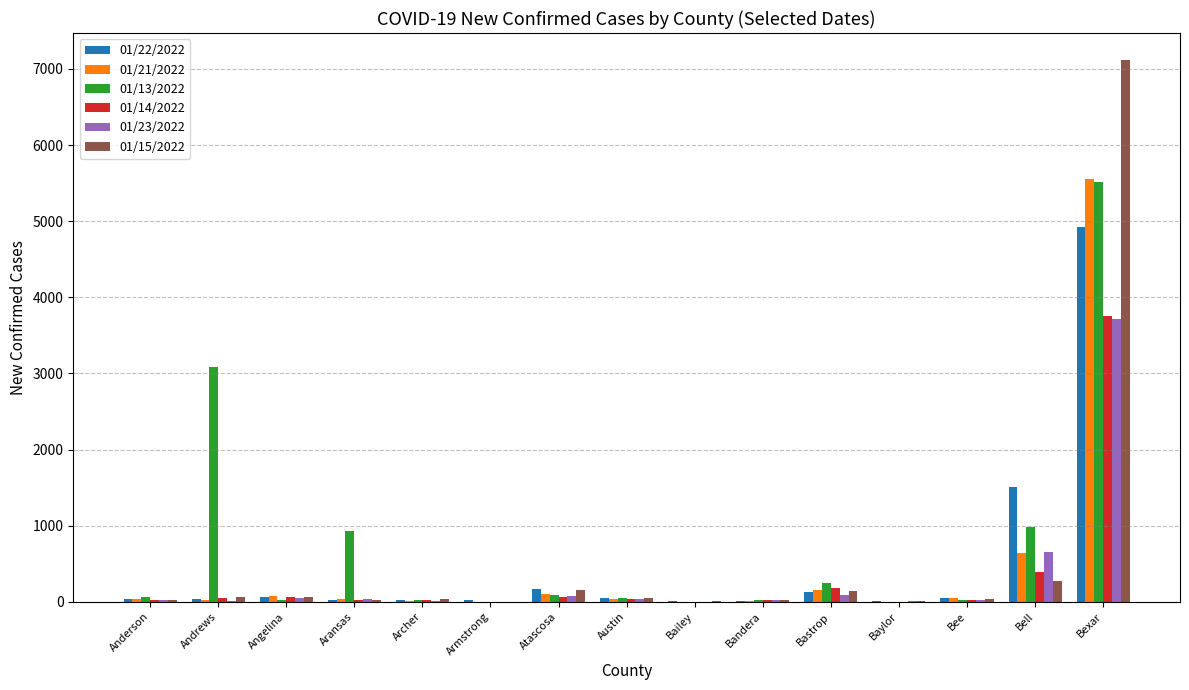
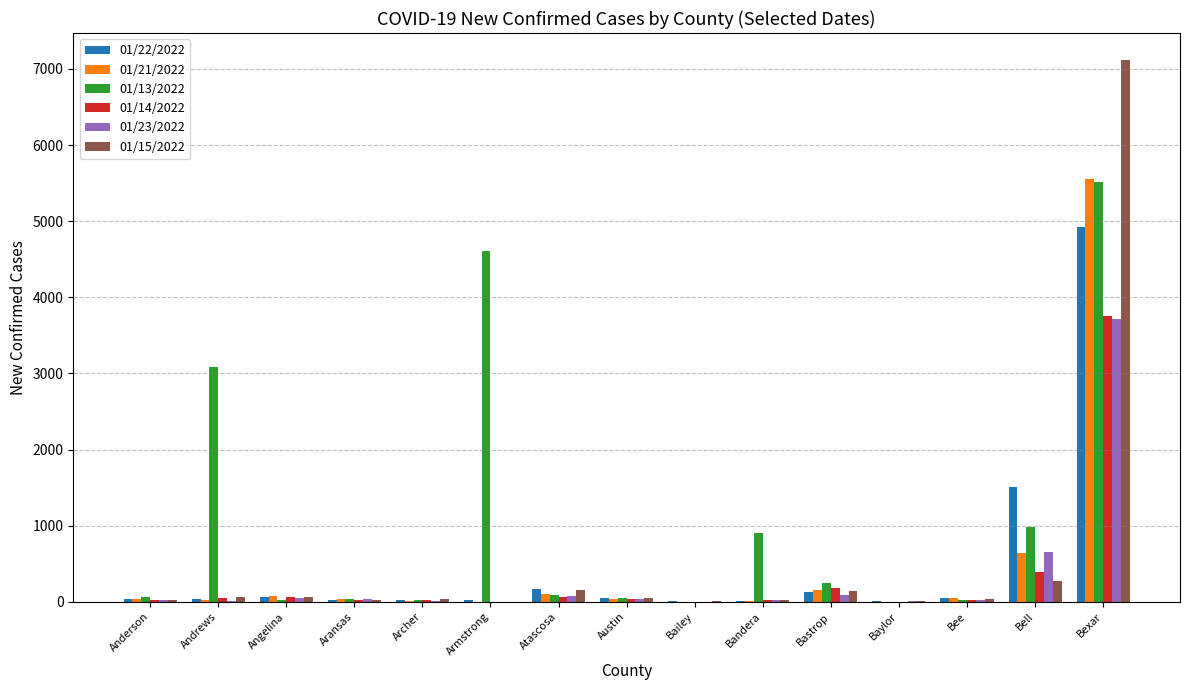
  {
    "01/22/2022": {
      "Anderson": 0,
      "Andrews": 0,
      "Angelina": 100,
      "Atascosa": 200,
      "Austin": 100,
      "Bastrop": 100,
      "Bee": 0,
      "Bell": 1500,
      "Bexar": 4900
    },
    "01/21/2022": {
      "Anderson": 0,
      "Angelina": 100,
      "Aransas": 0,
      "Atascosa": 100,
      "Bastrop": 200,
      "Bee": 100,
      "Bell": 600,
      "Bexar": 5600
    },
    "01/13/2022": {
      "Anderson": 100,
      "Andrews": 3100,
-     "Aransas": 900,
-     "Armstrong": 0,
+     "Aransas": 0,
+     "Armstrong": 4600,
      "Atascosa": 100,
      "Austin": 0,
-     "Bandera": 0,
+     "Bandera": 900,
      "Bastrop": 200,
      "Bell": 1000,
      "Bexar": 5500
    },
    "01/14/2022": {
      "Andrews": 0,
      "Angelina": 100,
      "Atascosa": 100,
      "Bailey": 0,
      "Bastrop": 200,
      "Bell": 400,
      "Bexar": 3800
    },
    "01/23/2022": {
      "Angelina": 100,
      "Atascosa": 100,
      "Austin": 0,
      "Bastrop": 100,
      "Bell": 700,
      "Bexar": 3700
    },
    "01/15/2022": {
      "Andrews": 100,
      "Angelina": 100,
      "Archer": 0,
      "Atascosa": 200,
      "Austin": 0,
      "Bastrop": 100,
      "Bee": 0,
      "Bell": 300,
      "Bexar": 7100
    }
  }
